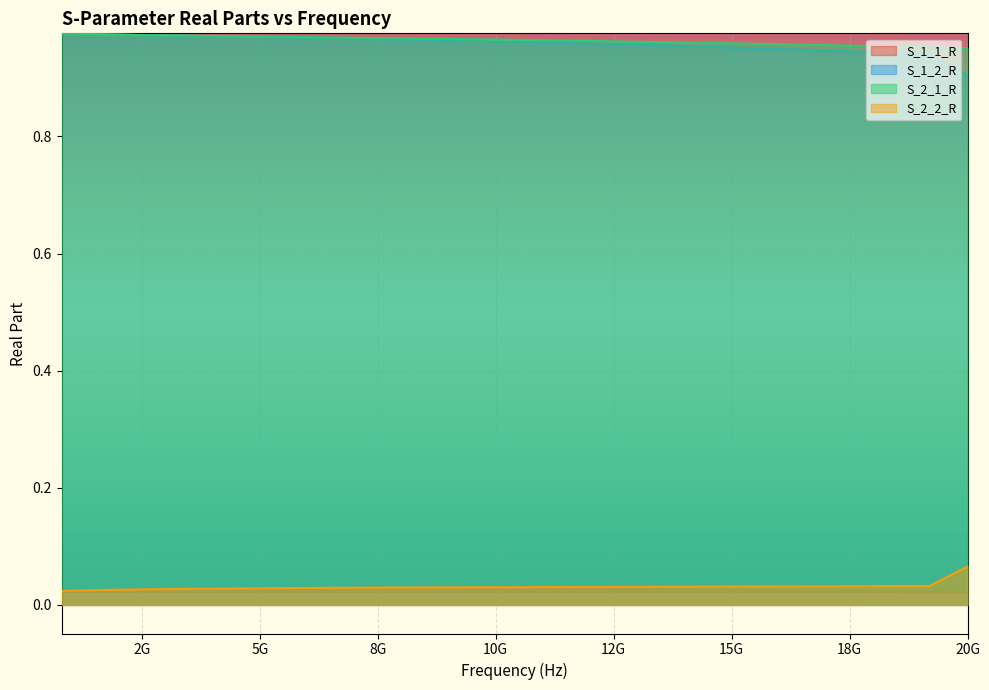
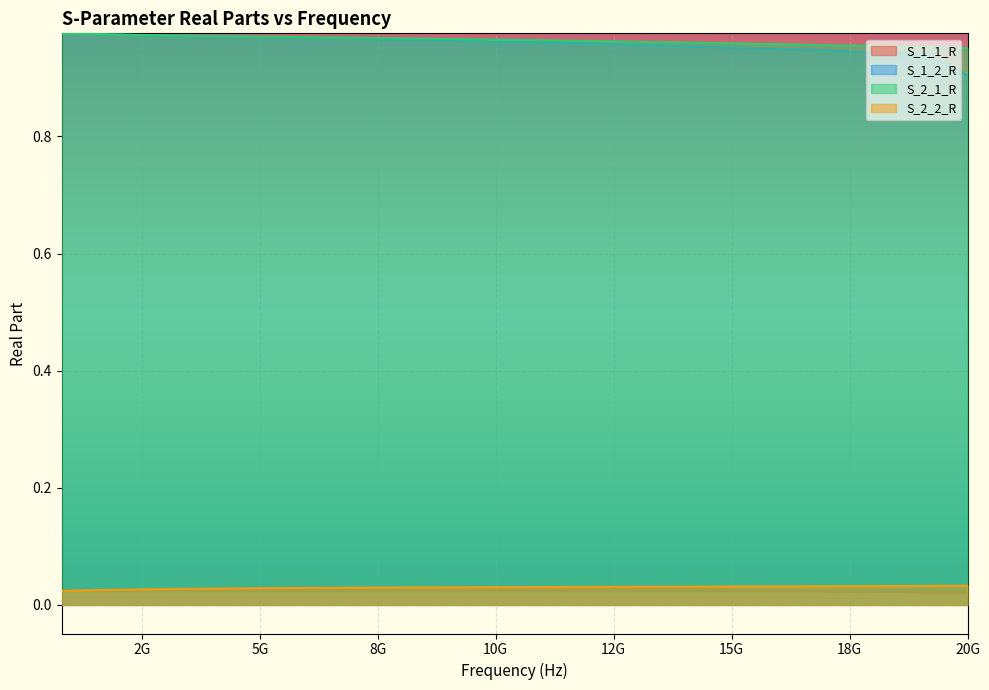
  {
    "S_1_1_R": {
      "20G": 0.02
    },
    "S_1_2_R": {
      "20G": 0.90
    },
    "S_2_1_R": {
      "20G": 0.95
    },
    "S_2_2_R": {
-     "20G": 0.07
+     "20G": 0.03
    }
  }
